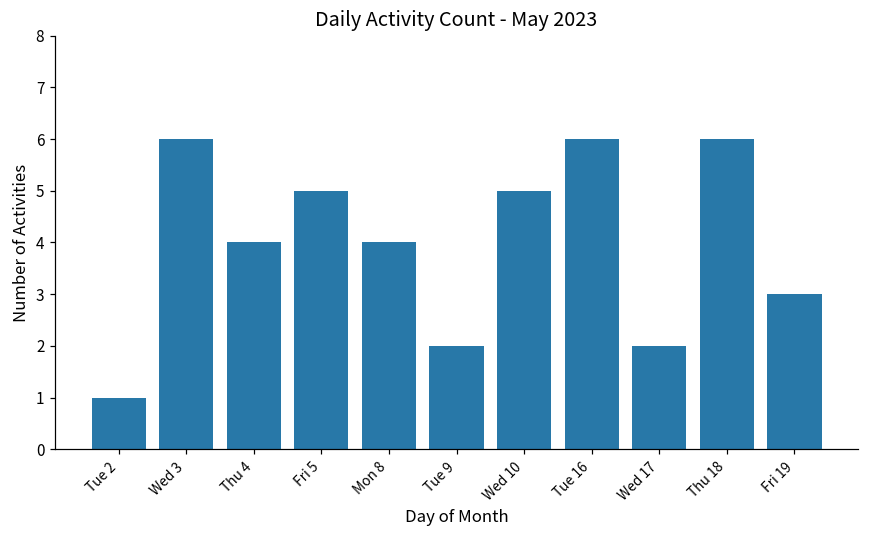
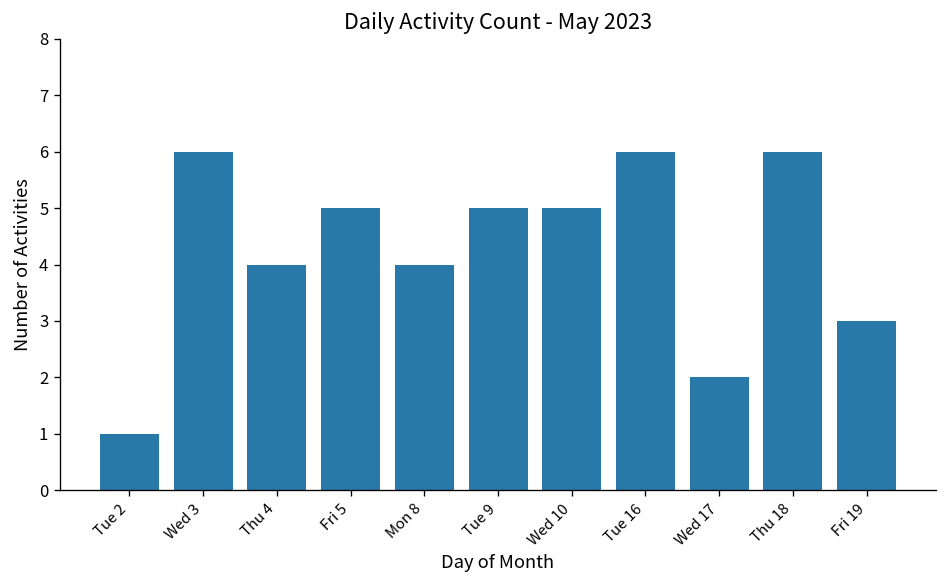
  {
    "Tue 2": 1,
    "Wed 3": 6,
    "Thu 4": 4,
    "Fri 5": 5,
    "Mon 8": 4,
-   "Tue 9": 2,
+   "Tue 9": 5,
    "Wed 10": 5,
    "Tue 16": 6,
    "Wed 17": 2,
    "Thu 18": 6,
    "Fri 19": 3
  }
